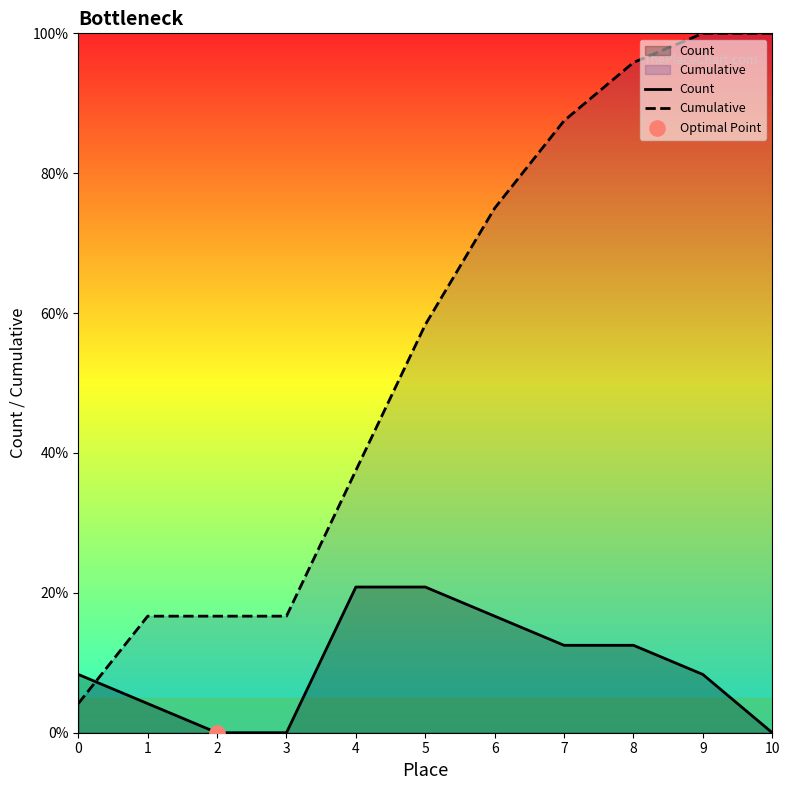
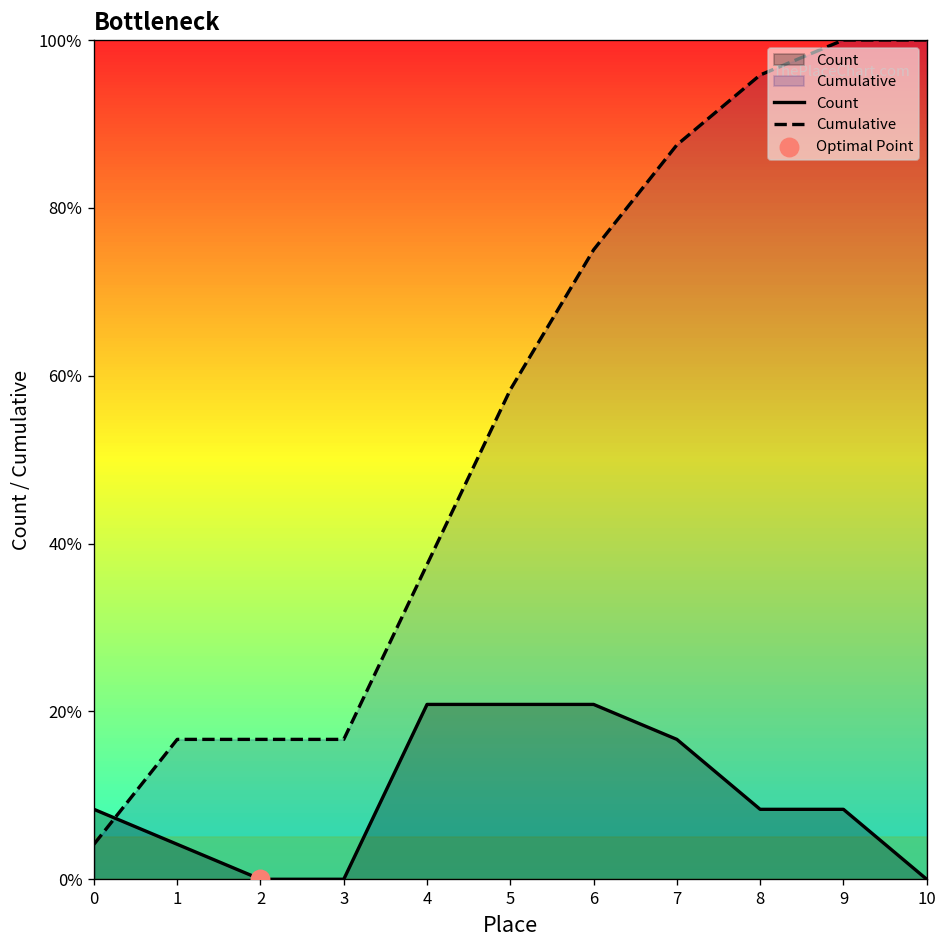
  {
    "Count": {
      "0": "8%",
      "4": "21%",
      "5": "21%",
-     "6": "17%",
-     "7": "13%",
-     "8": "13%",
+     "6": "21%",
+     "7": "17%",
+     "8": "8%",
      "9": "8%",
      "10": "0%"
    }
  }
